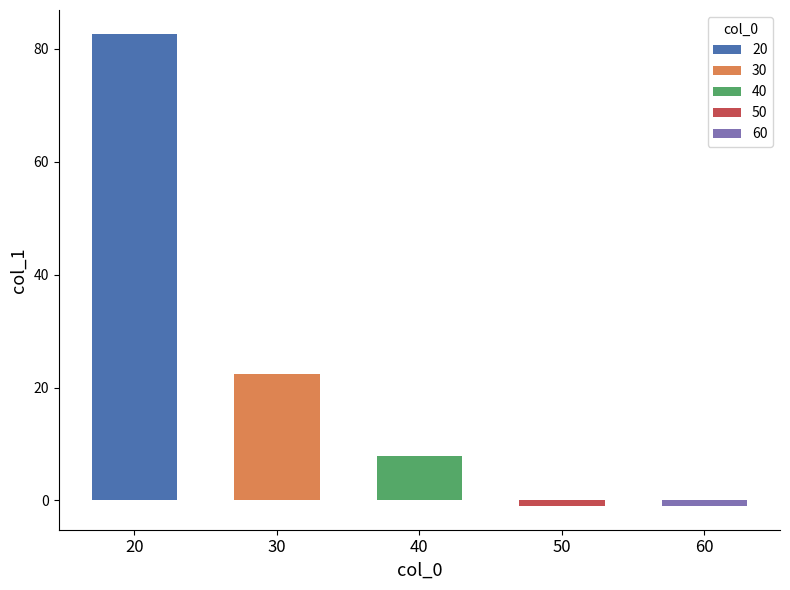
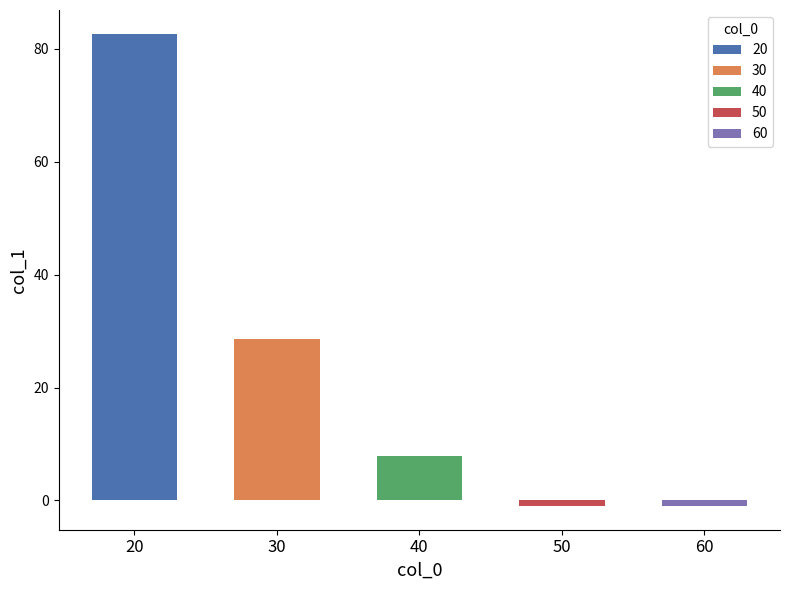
  {
    "20": 83,
-   "30": 22,
+   "30": 29,
    "40": 8,
    "50": -1,
    "60": -1
  }
